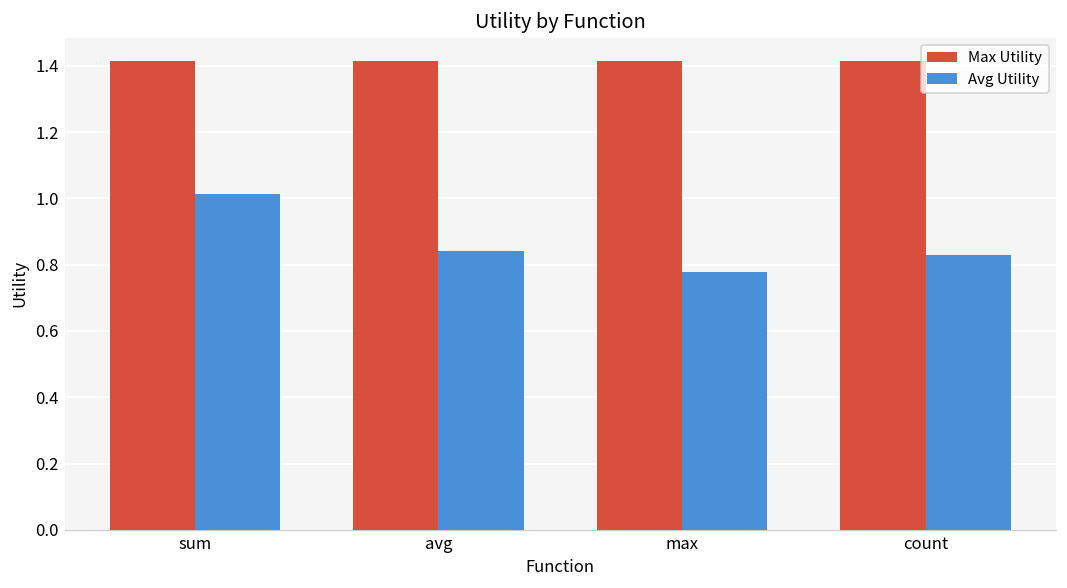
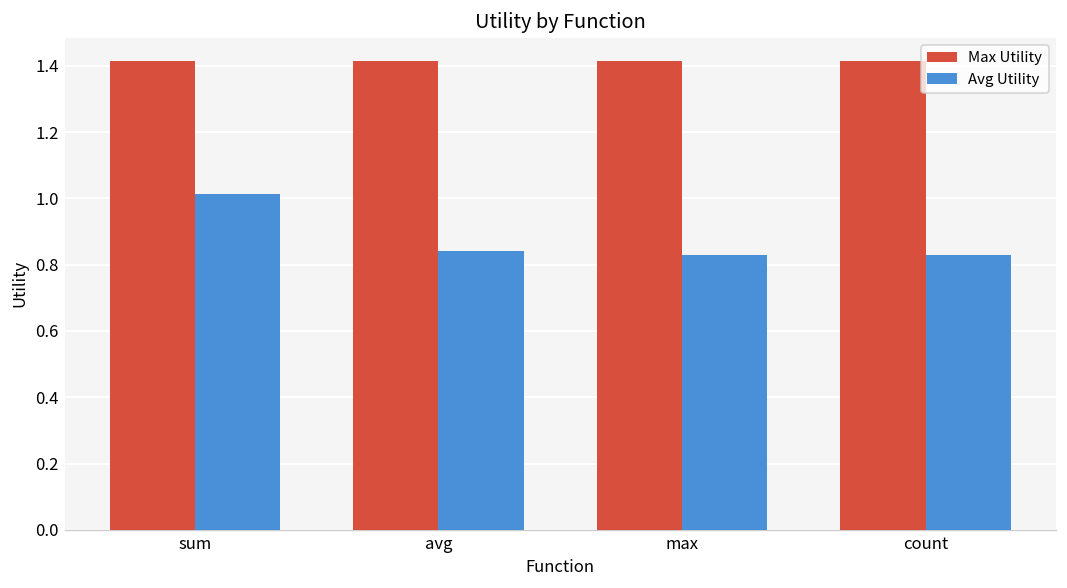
  {
    "Max Utility": {
      "sum": 1.41,
      "avg": 1.41,
      "max": 1.41,
      "count": 1.41
    },
    "Avg Utility": {
      "sum": 1.01,
      "avg": 0.84,
-     "max": 0.78,
+     "max": 0.83,
      "count": 0.83
    }
  }
